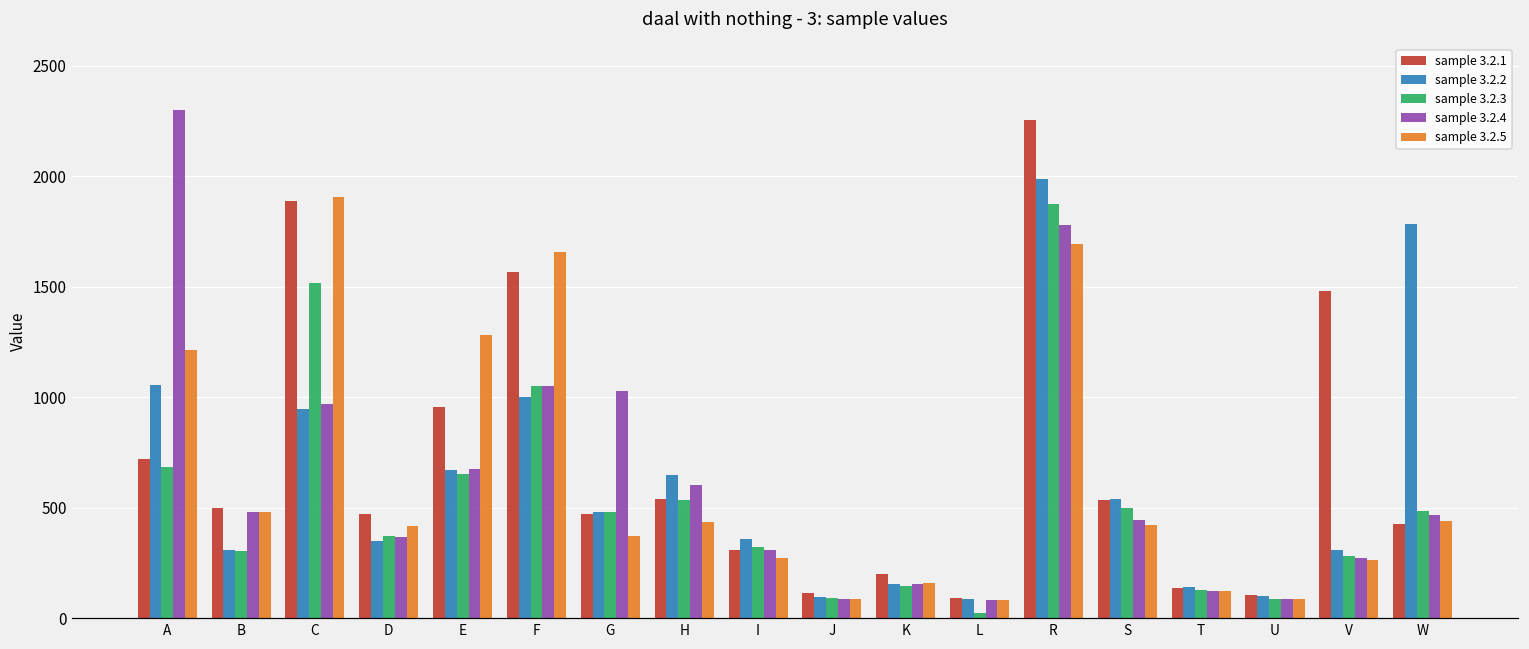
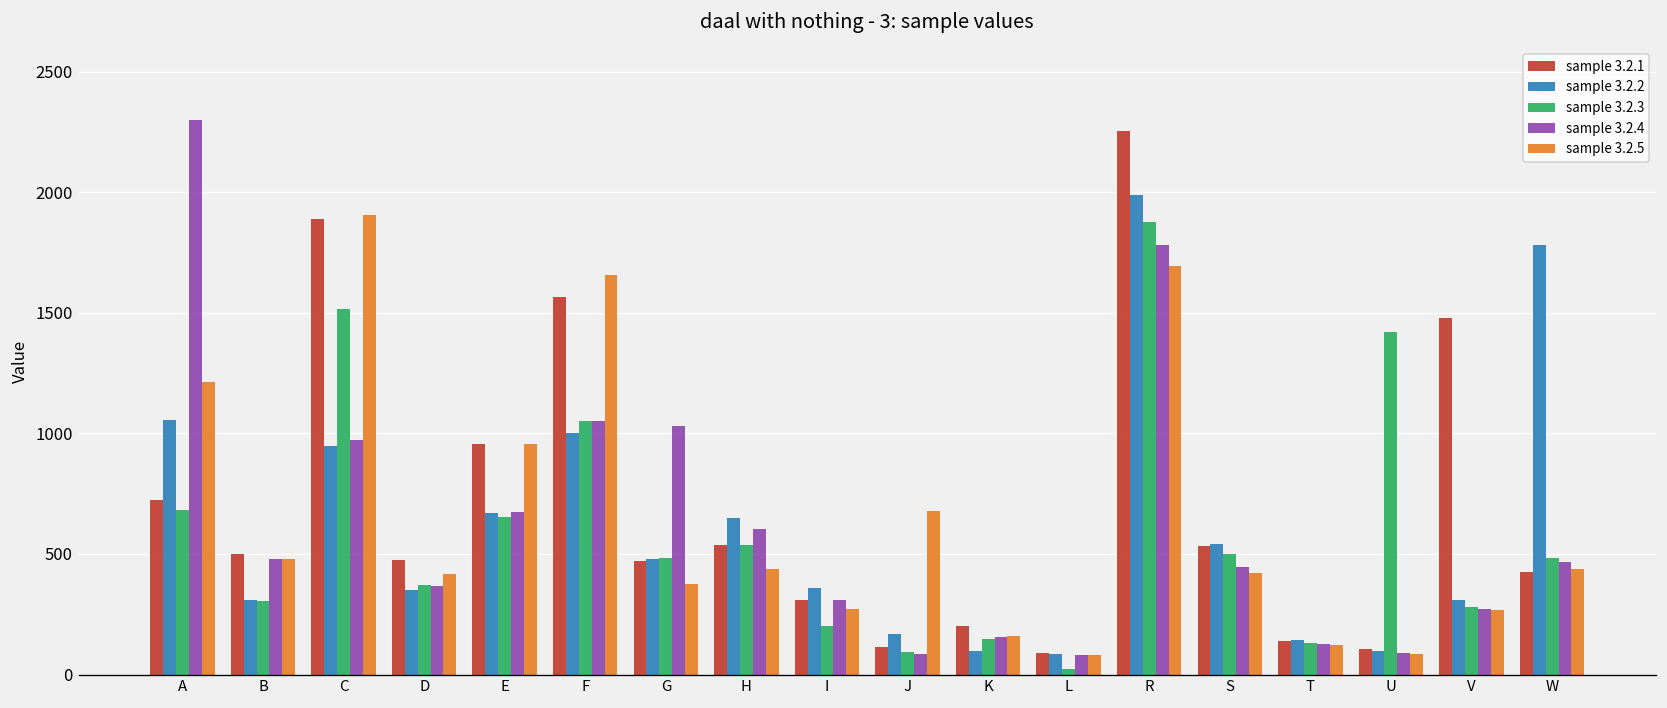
  {
    "sample 3.2.1": {
      "A": 720,
      "B": 500,
      "C": 1890,
      "D": 470,
      "E": 960,
      "F": 1570,
      "G": 470,
      "H": 540,
      "I": 310,
      "J": 110,
      "K": 200,
      "L": 90,
      "R": 2260,
      "S": 530,
      "T": 140,
      "U": 100,
      "V": 1480,
      "W": 430
    },
    "sample 3.2.2": {
      "A": 1050,
      "B": 310,
      "C": 950,
      "D": 350,
      "E": 670,
      "F": 1000,
      "G": 480,
      "H": 650,
      "I": 360,
-     "J": 100,
-     "K": 150,
+     "J": 170,
+     "K": 100,
      "L": 90,
      "R": 1990,
      "S": 540,
      "T": 140,
      "U": 100,
      "V": 310,
      "W": 1780
    },
    "sample 3.2.3": {
      "A": 680,
      "B": 300,
      "C": 1520,
      "D": 370,
      "E": 650,
      "F": 1050,
      "G": 480,
      "H": 540,
-     "I": 320,
+     "I": 200,
      "J": 90,
      "K": 150,
      "L": 20,
      "R": 1880,
      "S": 500,
      "T": 130,
-     "U": 90,
+     "U": 1420,
      "V": 280,
      "W": 480
    },
    "sample 3.2.4": {
      "A": 2300,
      "B": 480,
      "C": 970,
      "D": 370,
      "E": 670,
      "F": 1050,
      "G": 1030,
      "H": 600,
      "I": 310,
      "J": 90,
      "K": 150,
      "L": 80,
      "R": 1780,
      "S": 450,
      "T": 130,
      "U": 90,
      "V": 270,
      "W": 470
    },
    "sample 3.2.5": {
      "A": 1210,
      "B": 480,
      "C": 1910,
      "D": 420,
-     "E": 1280,
+     "E": 960,
      "F": 1660,
      "G": 370,
      "H": 440,
      "I": 270,
-     "J": 90,
+     "J": 680,
      "K": 160,
      "L": 80,
      "R": 1690,
      "S": 420,
      "T": 120,
      "U": 90,
      "V": 270,
      "W": 440
    }
  }
